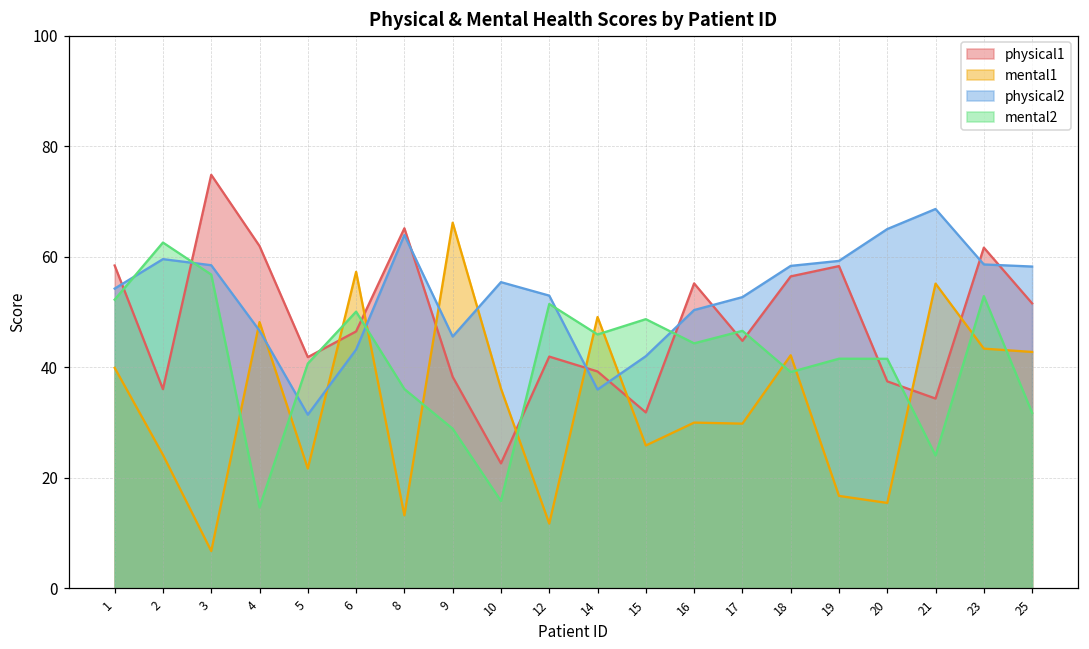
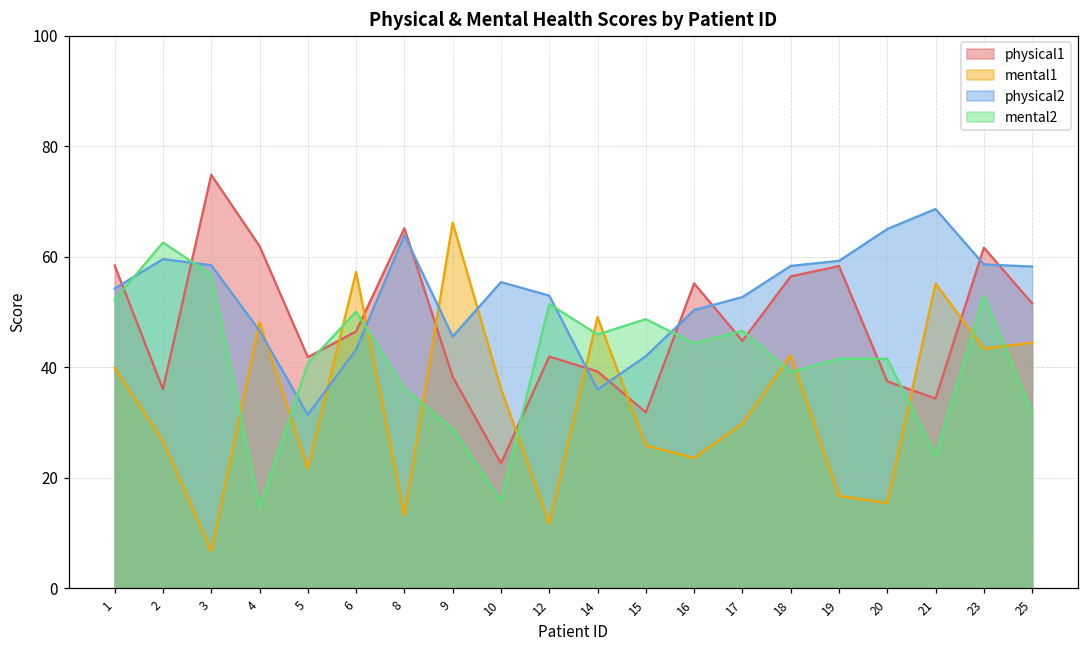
  {
    "physical1": {
      "1": 58,
      "2": 36,
      "3": 75,
      "4": 62,
      "5": 42,
      "6": 46,
      "8": 65,
      "9": 38,
      "10": 23,
      "12": 42,
      "14": 39,
      "15": 32,
      "16": 55,
      "17": 45,
      "18": 56,
      "19": 58,
      "20": 37,
      "21": 34,
      "23": 62,
      "25": 52
    },
    "mental1": {
      "1": 40,
-     "2": 24,
+     "2": 27,
      "3": 7,
      "4": 48,
      "5": 22,
      "6": 57,
      "8": 13,
      "9": 66,
      "10": 36,
      "12": 12,
      "14": 49,
      "15": 26,
-     "16": 30,
+     "16": 24,
      "17": 30,
      "18": 42,
      "19": 17,
      "20": 15,
      "21": 55,
      "23": 43,
-     "25": 43
+     "25": 44
    },
    "physical2": {
      "1": 54,
      "2": 60,
      "3": 58,
      "4": 47,
      "5": 31,
      "6": 43,
      "8": 64,
      "9": 46,
      "10": 55,
      "12": 53,
      "14": 36,
      "15": 42,
      "16": 50,
      "17": 53,
      "18": 58,
      "19": 59,
      "20": 65,
      "21": 69,
      "23": 59,
      "25": 58
    },
    "mental2": {
      "1": 52,
      "2": 63,
      "3": 57,
      "4": 15,
      "5": 41,
      "6": 50,
      "8": 36,
      "9": 29,
      "10": 16,
      "12": 51,
      "14": 46,
      "15": 49,
      "16": 44,
      "17": 47,
      "18": 39,
      "19": 42,
      "20": 42,
      "21": 24,
      "23": 53,
      "25": 32
    }
  }
